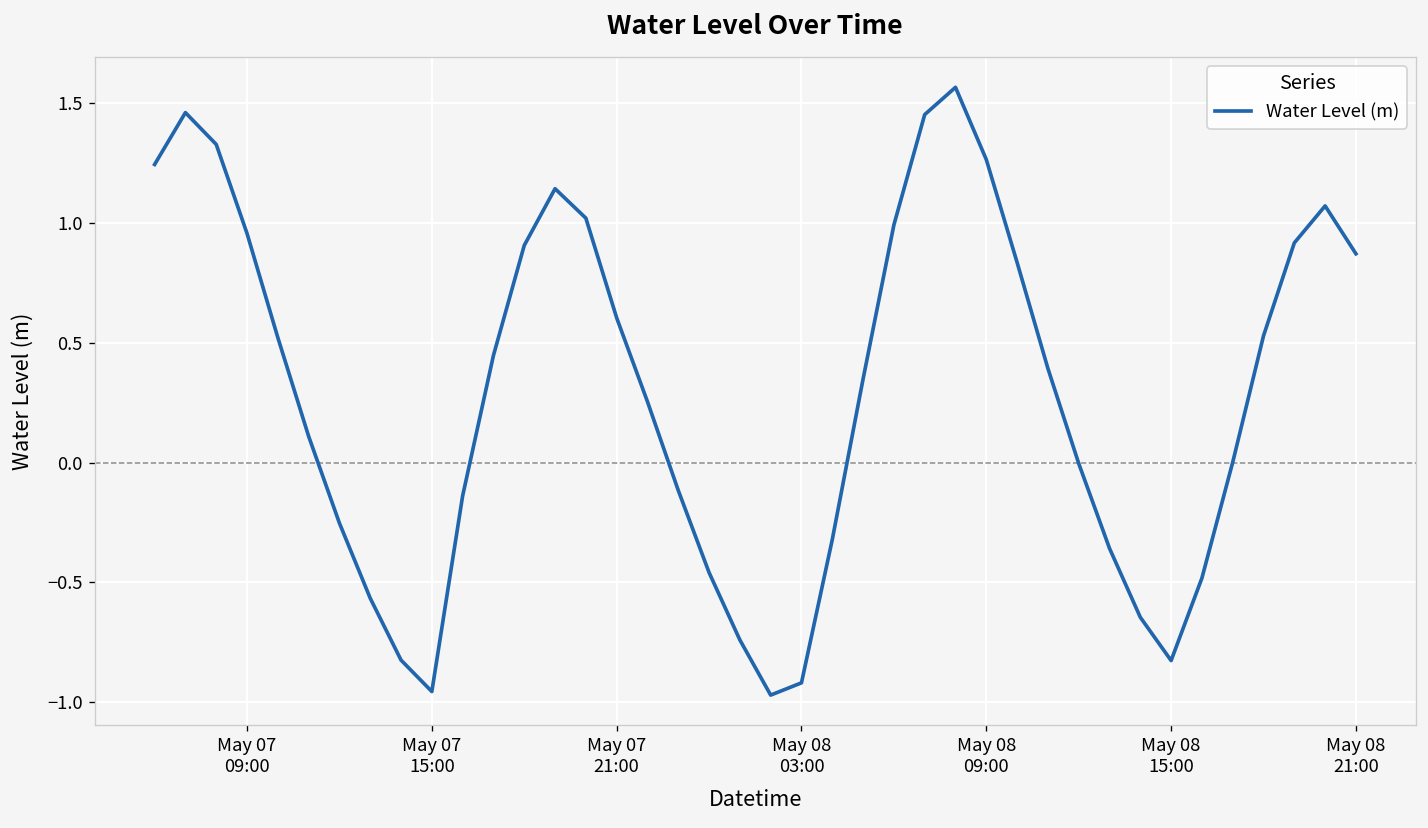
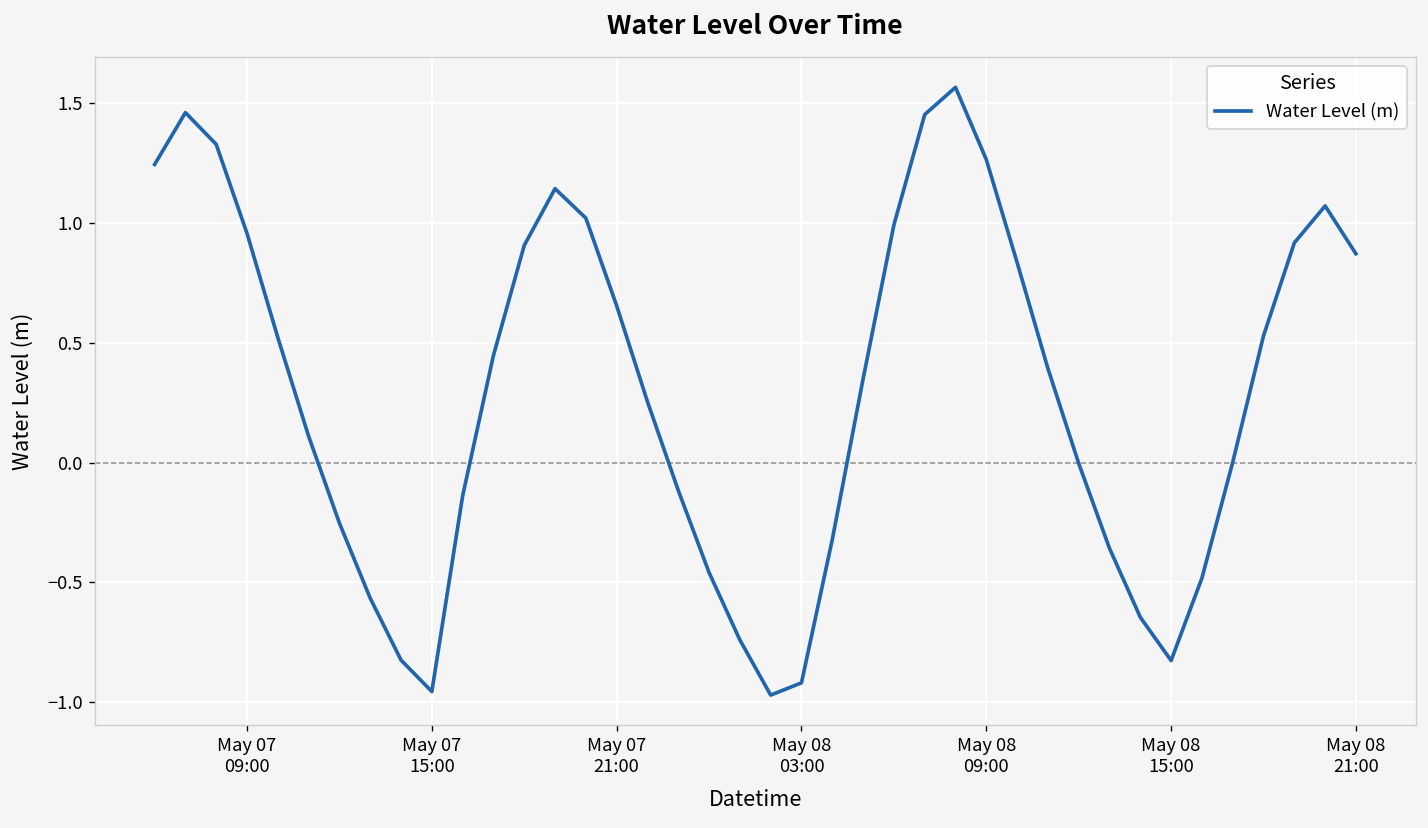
  {
    "May 07 09:00": 0.96,
    "May 07 15:00": -0.95,
-   "May 07 21:00": 0.60,
+   "May 07 21:00": 0.65,
    "May 08 03:00": -0.92,
    "May 08 09:00": 1.26,
    "May 08 15:00": -0.83,
    "May 08 21:00": 0.87
  }
